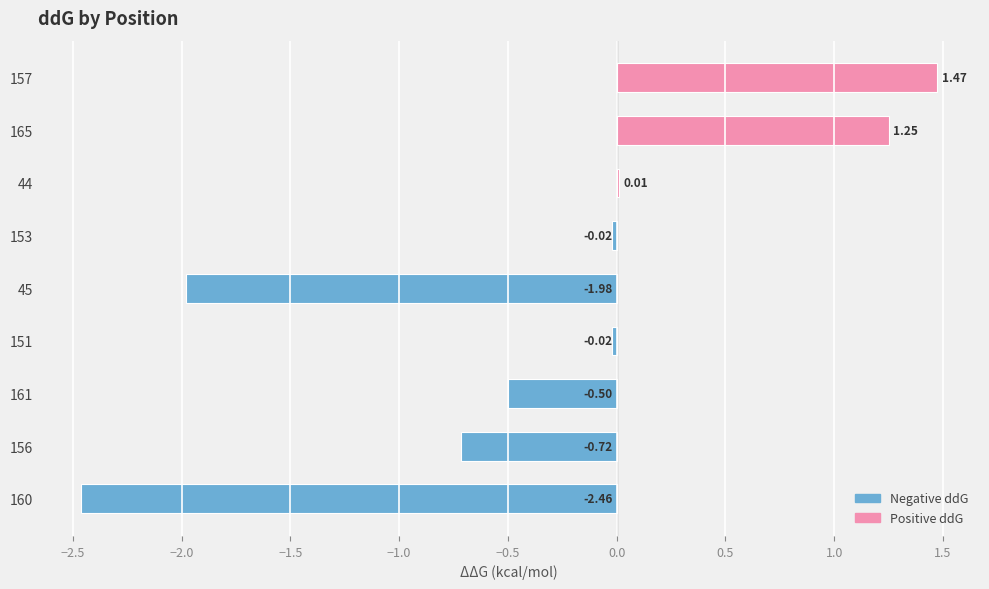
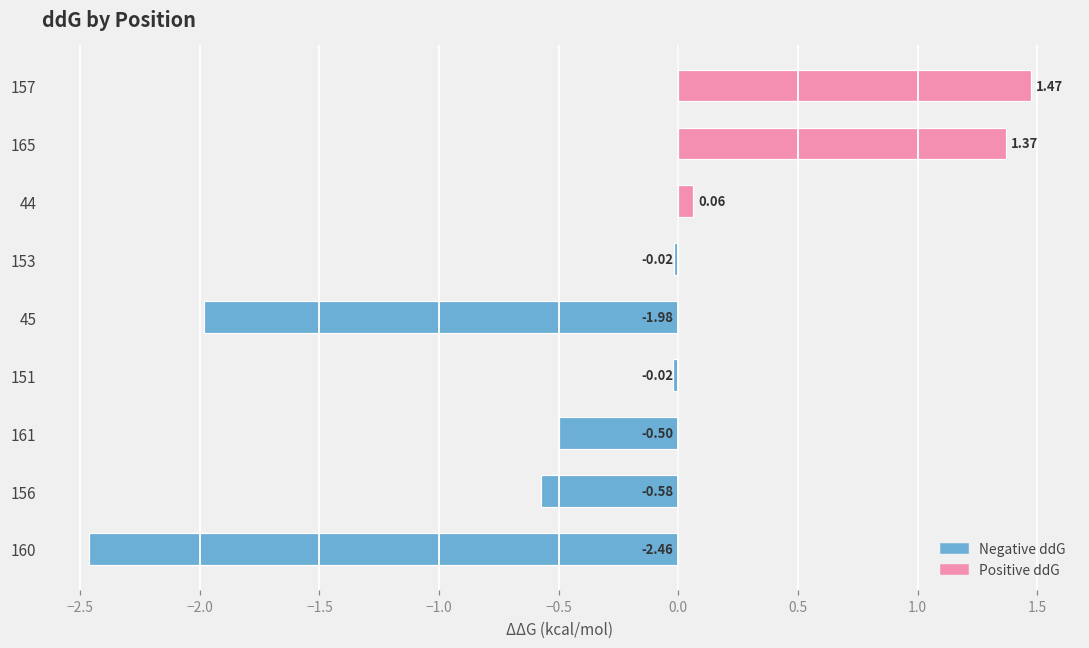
  {
    "157": 1.47,
-   "165": 1.25,
-   "44": 0.01,
+   "165": 1.37,
+   "44": 0.06,
    "153": -0.02,
    "45": -1.98,
    "151": -0.02,
    "161": -0.50,
-   "156": -0.72,
+   "156": -0.58,
    "160": -2.46
  }
